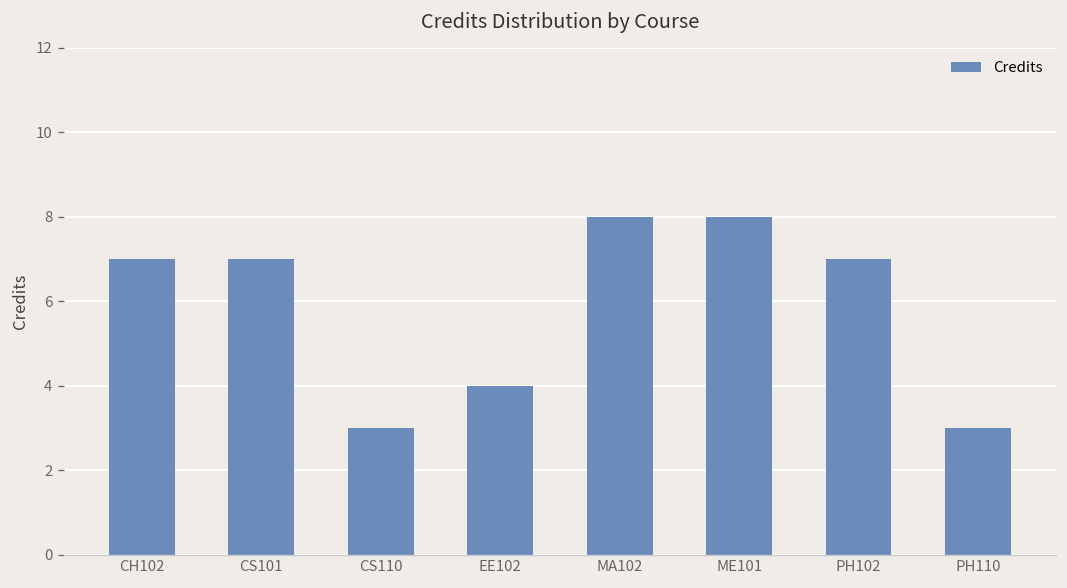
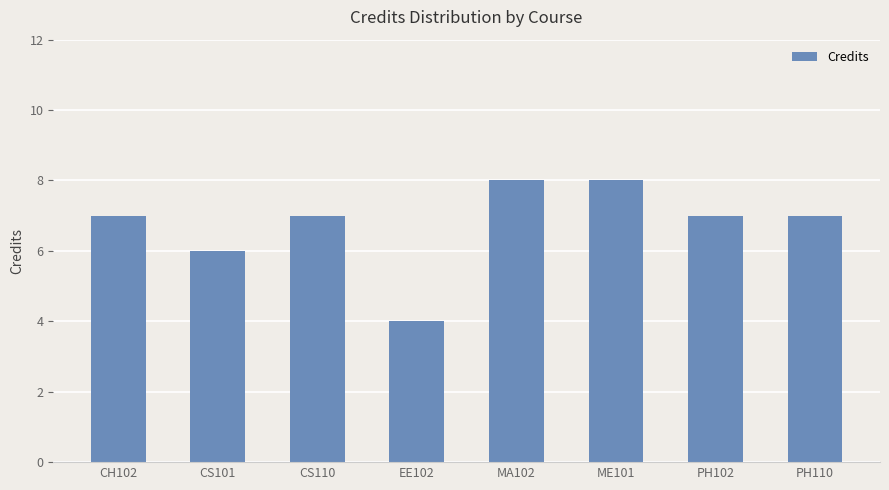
  {
    "CH102": 7,
-   "CS101": 7,
-   "CS110": 3,
+   "CS101": 6,
+   "CS110": 7,
    "EE102": 4,
    "MA102": 8,
    "ME101": 8,
    "PH102": 7,
-   "PH110": 3
+   "PH110": 7
  }
